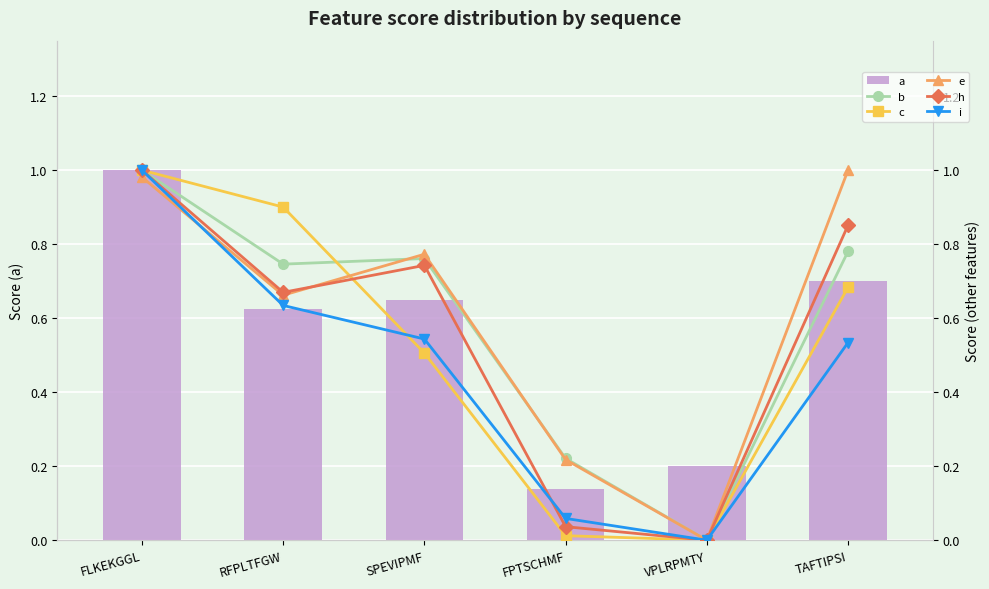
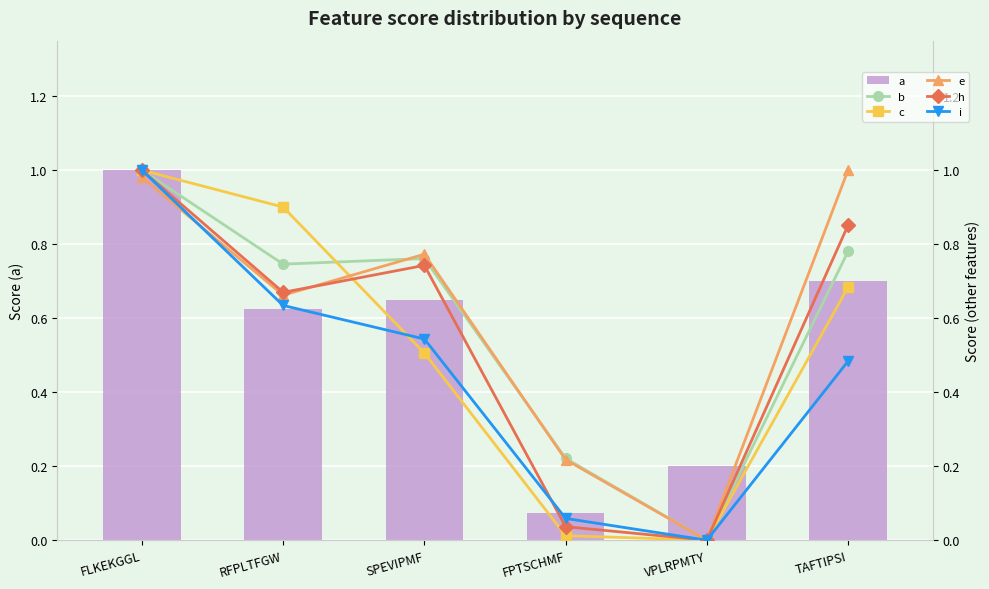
  {
    "a": {
      "FLKEKGGL": 1.00,
      "RFPLTFGW": 0.63,
      "SPEVIPMF": 0.65,
-     "FPTSCHMF": 0.14,
+     "FPTSCHMF": 0.07,
      "VPLRPMTY": 0.20,
      "TAFTIPSI": 0.70
    },
    "b": {
      "RFPLTFGW": 0.75,
      "SPEVIPMF": 0.76,
      "TAFTIPSI": 0.78
    },
    "i": {
      "RFPLTFGW": 0.63,
      "SPEVIPMF": 0.54,
      "FPTSCHMF": 0.06,
-     "TAFTIPSI": 0.53
+     "TAFTIPSI": 0.48
    }
  }
